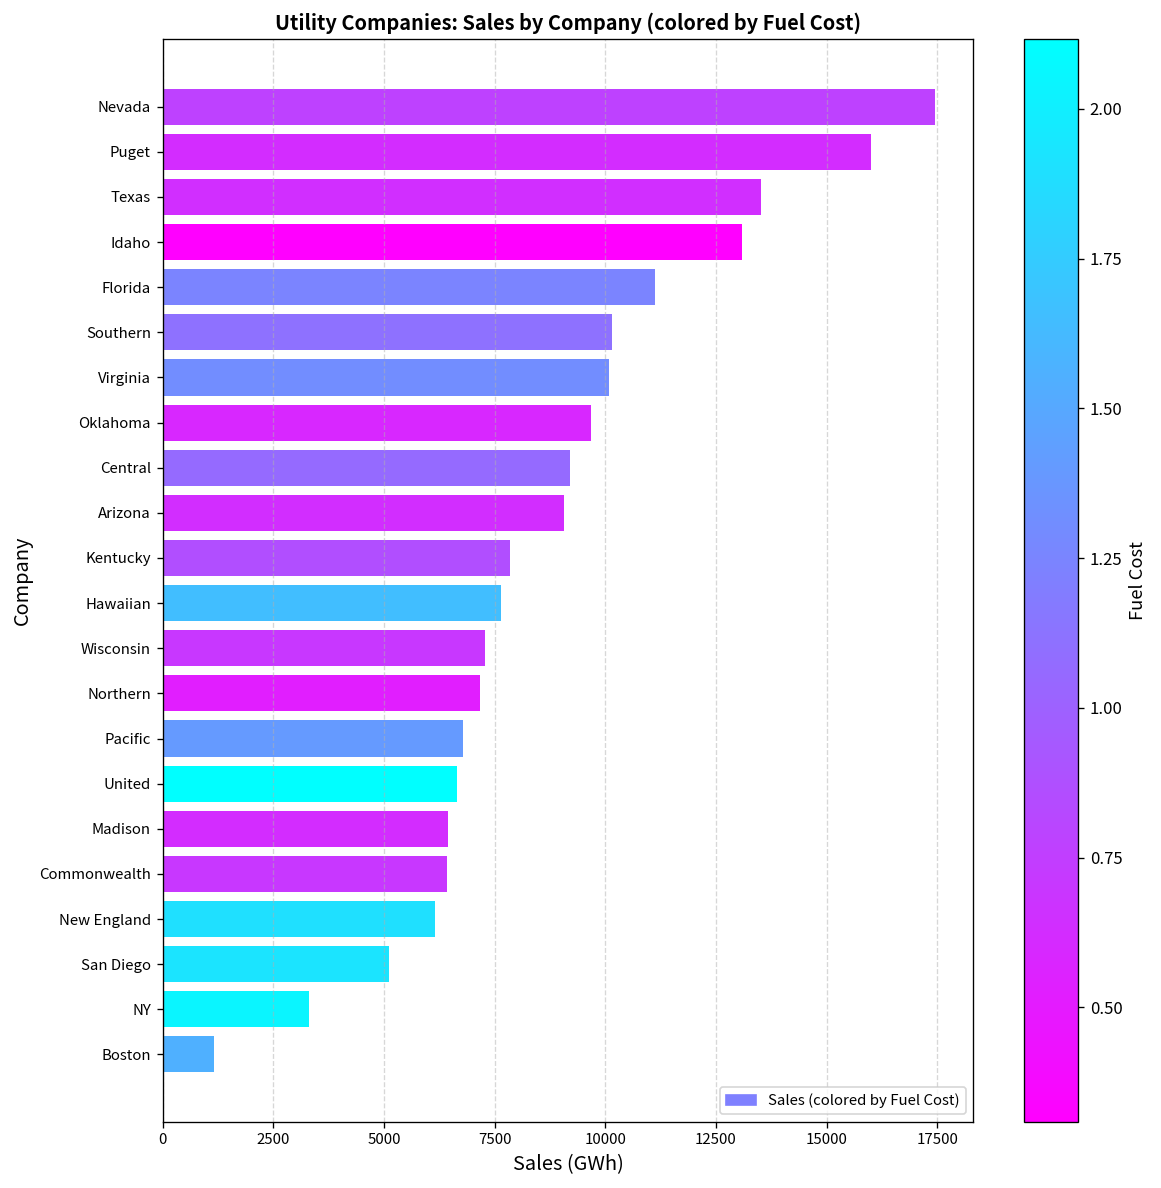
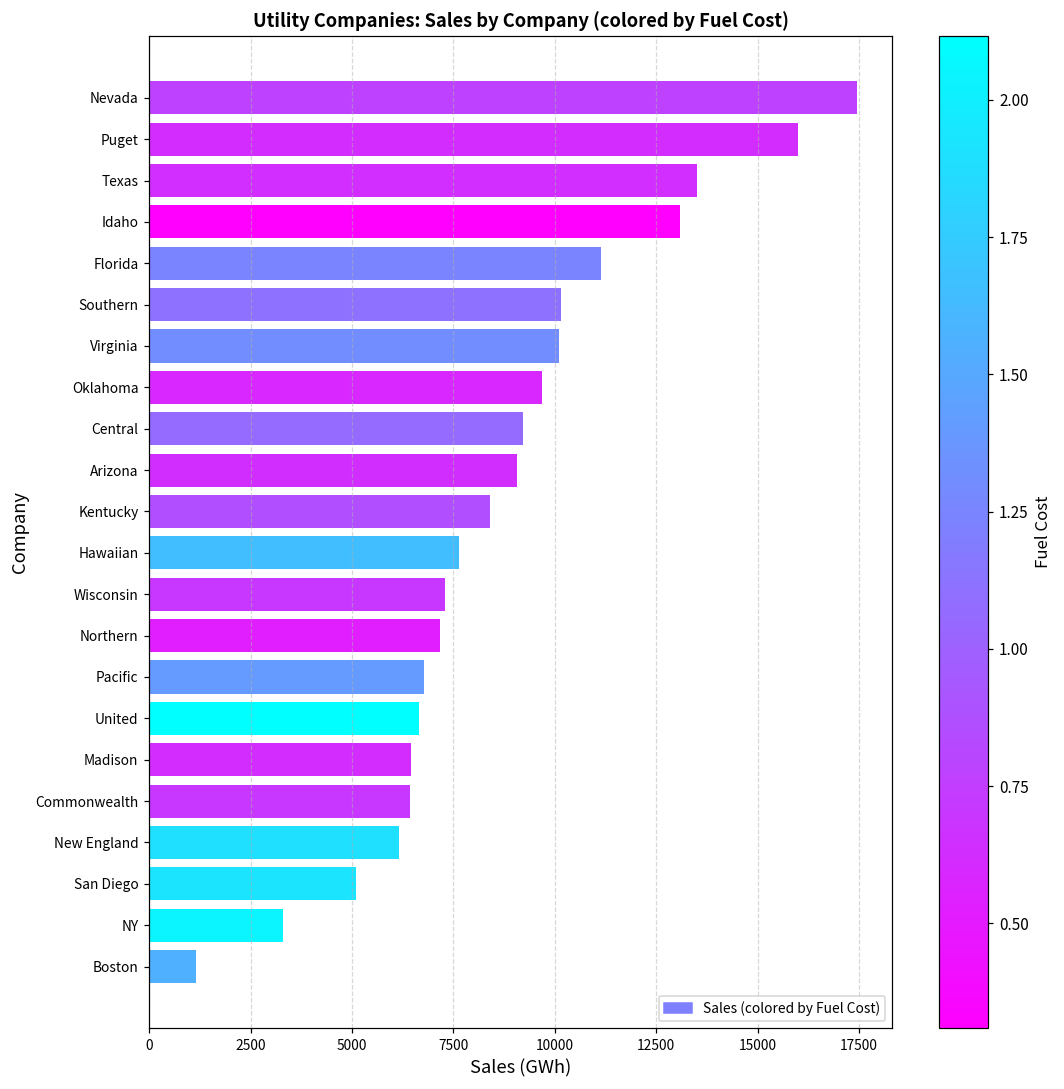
  {
    "Nevada": 17400,
    "Puget": 16000,
    "Texas": 13500,
    "Idaho": 13100,
    "Florida": 11100,
    "Southern": 10100,
    "Virginia": 10100,
    "Oklahoma": 9700,
    "Central": 9200,
    "Arizona": 9100,
-   "Kentucky": 7800,
+   "Kentucky": 8400,
    "Hawaiian": 7600,
    "Wisconsin": 7300,
    "Northern": 7200,
    "Pacific": 6800,
    "United": 6700,
    "Madison": 6500,
    "Commonwealth": 6400,
    "New England": 6200,
    "San Diego": 5100,
    "NY": 3300,
    "Boston": 1200
  }
